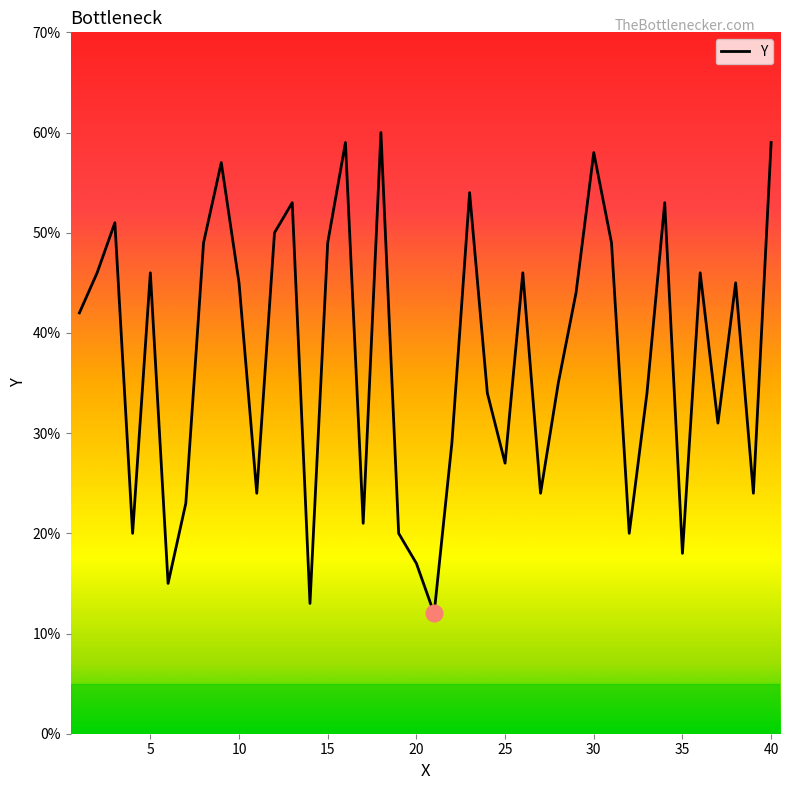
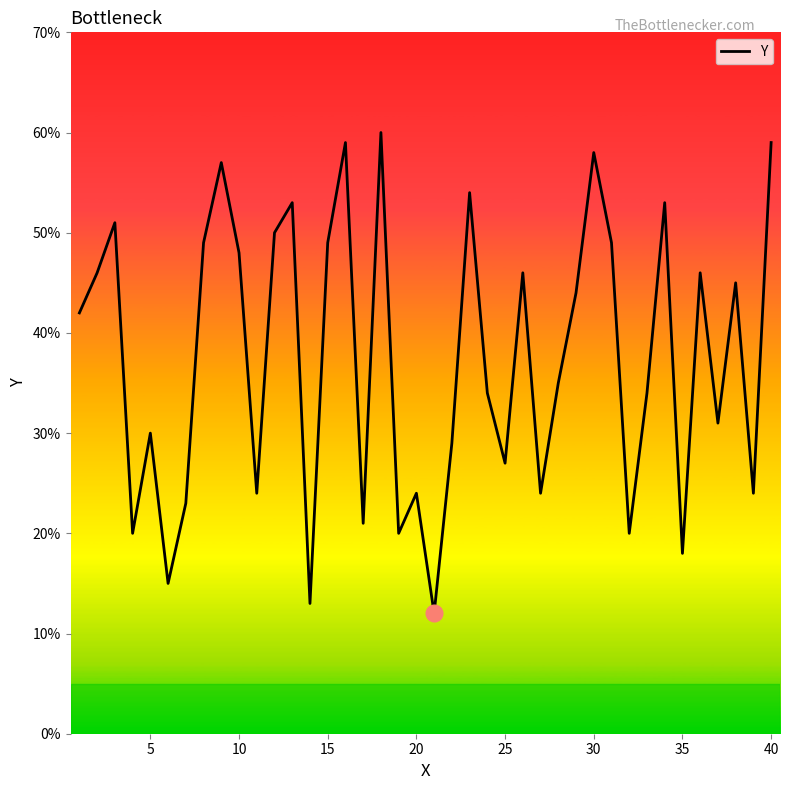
  {
    "Y": {
-     "5": "46%",
-     "10": "45%",
+     "5": "30%",
+     "10": "48%",
      "15": "49%",
-     "20": "17%",
+     "20": "24%",
      "25": "27%",
      "30": "58%",
      "35": "18%",
      "40": "59%"
    }
  }
